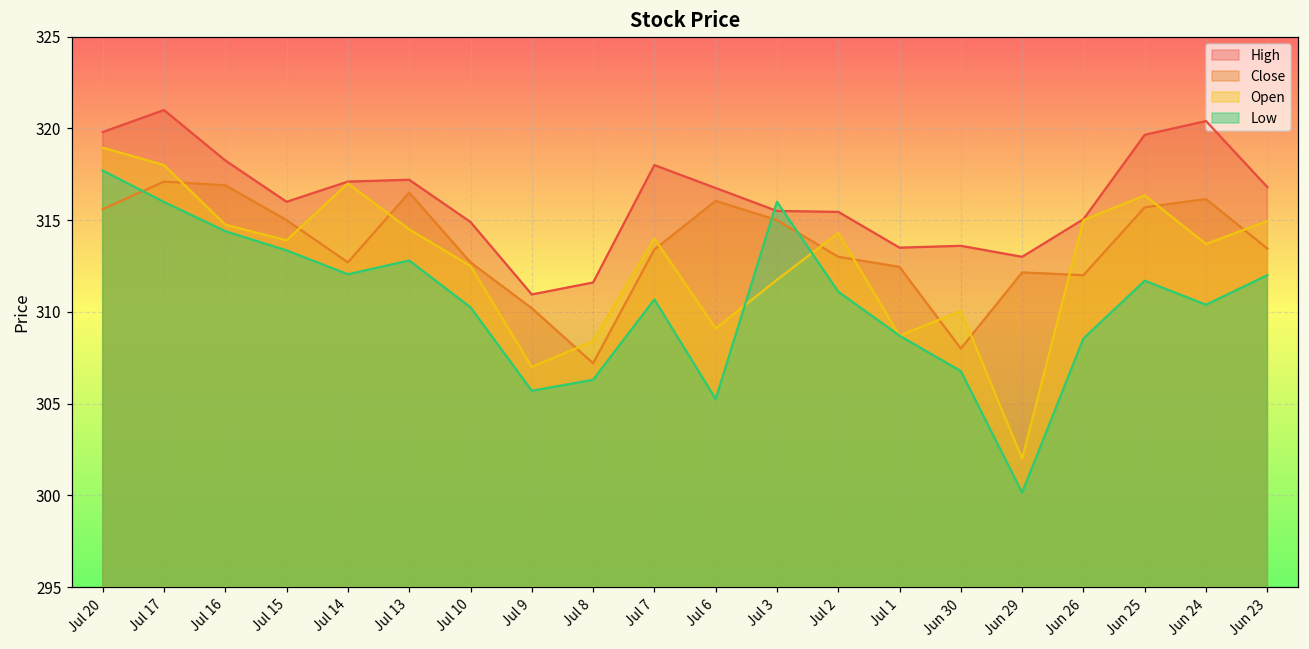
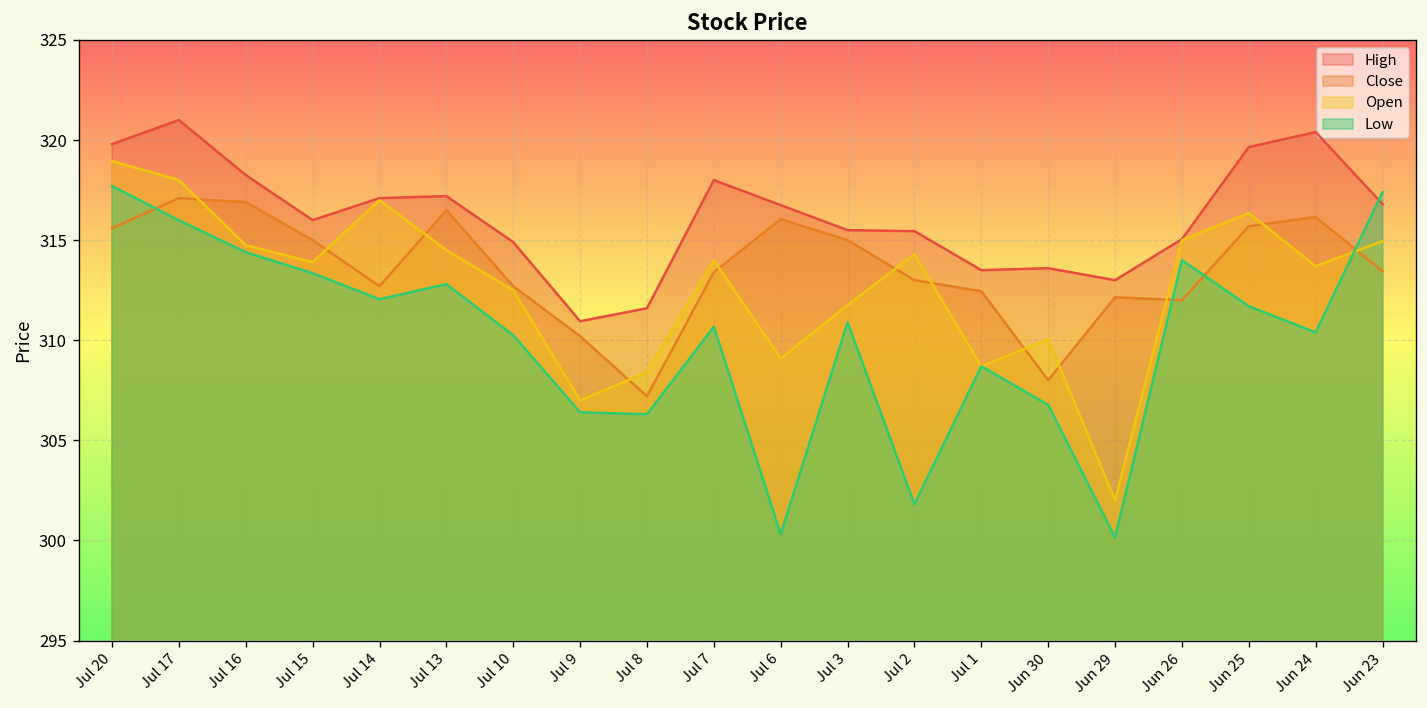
  {
    "Low": {
      "Jul 20": 317.7,
      "Jul 17": 316.0,
      "Jul 16": 314.4,
      "Jul 15": 313.4,
      "Jul 14": 312.1,
      "Jul 13": 312.8,
      "Jul 10": 310.3,
-     "Jul 9": 305.7,
+     "Jul 9": 306.4,
      "Jul 8": 306.3,
      "Jul 7": 310.7,
-     "Jul 6": 305.3,
-     "Jul 3": 316.0,
-     "Jul 2": 311.1,
+     "Jul 6": 300.3,
+     "Jul 3": 310.9,
+     "Jul 2": 301.8,
      "Jun 30": 306.8,
      "Jun 29": 300.2,
-     "Jun 26": 308.6,
+     "Jun 26": 314.0,
      "Jun 25": 311.7,
      "Jun 24": 310.4,
-     "Jun 23": 312.0
+     "Jun 23": 317.4
    }
  }
